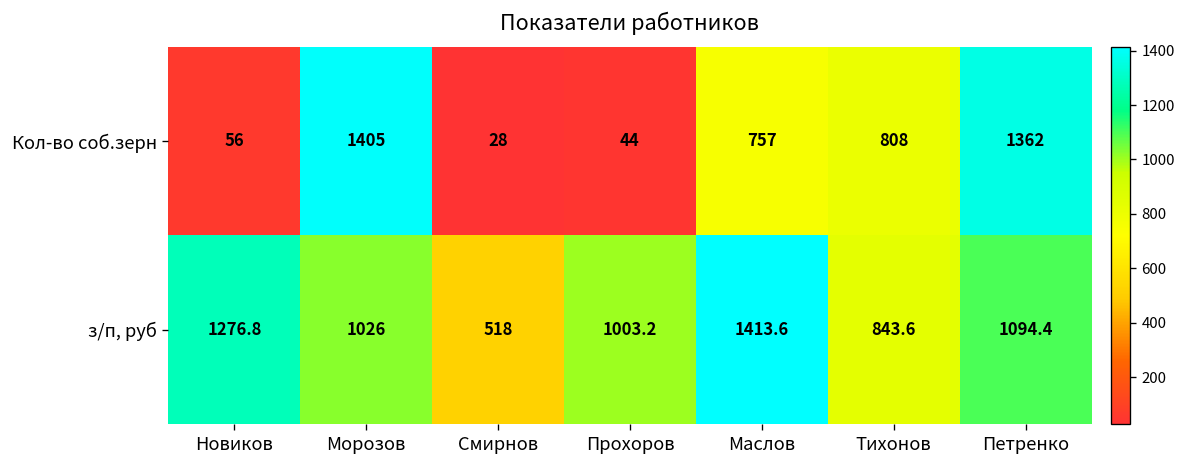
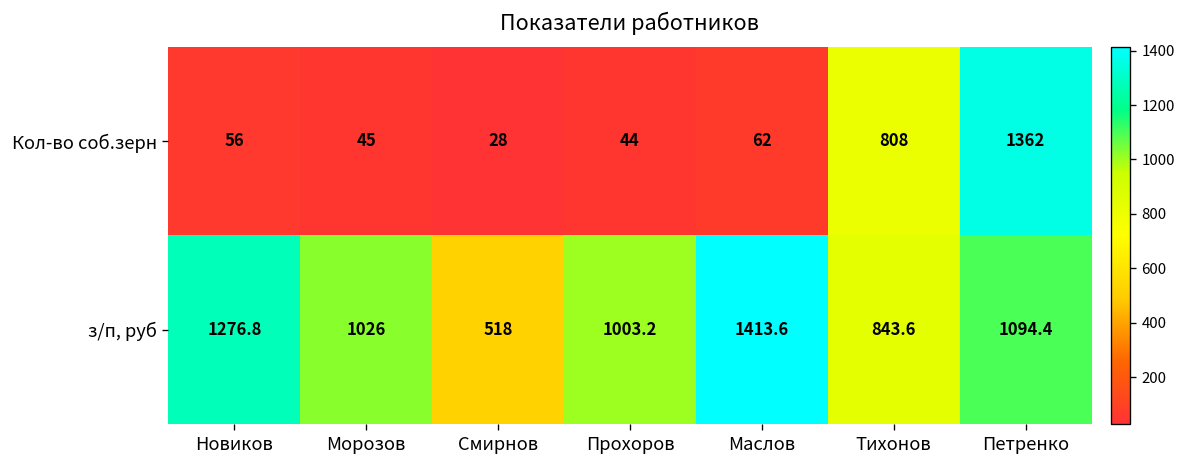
  {
    "Кол-во соб.зерн": {
      "Новиков": 56,
-     "Морозов": 1405,
+     "Морозов": 45,
      "Смирнов": 28,
      "Прохоров": 44,
-     "Маслов": 757,
+     "Маслов": 62,
      "Тихонов": 808,
      "Петренко": 1362
    },
    "з/п, руб": {
      "Новиков": 1276.8,
      "Морозов": 1026,
      "Смирнов": 518,
      "Прохоров": 1003.2,
      "Маслов": 1413.6,
      "Тихонов": 843.6,
      "Петренко": 1094.4
    }
  }
